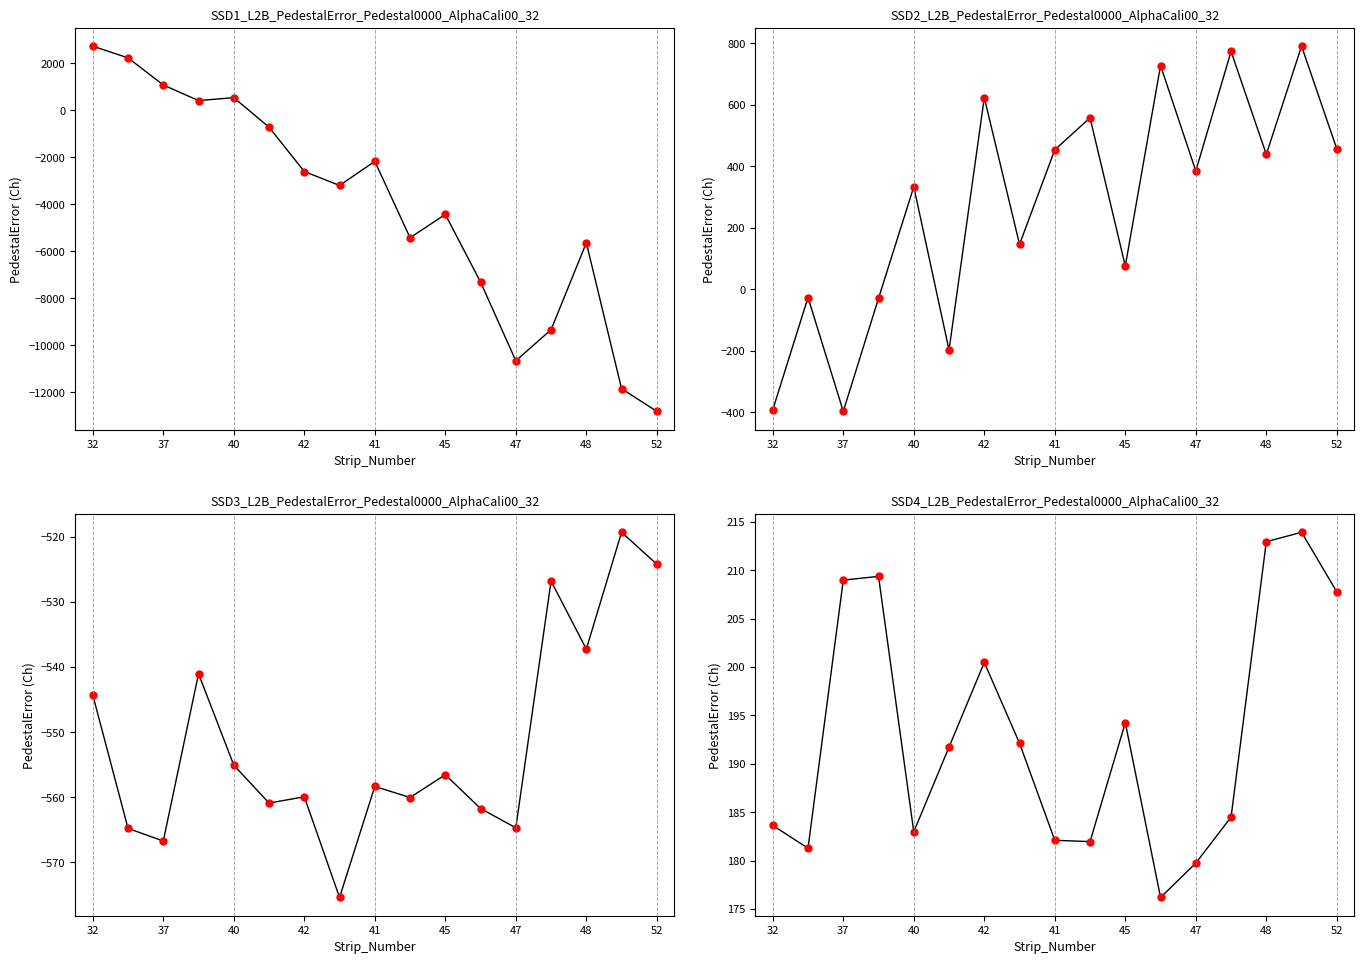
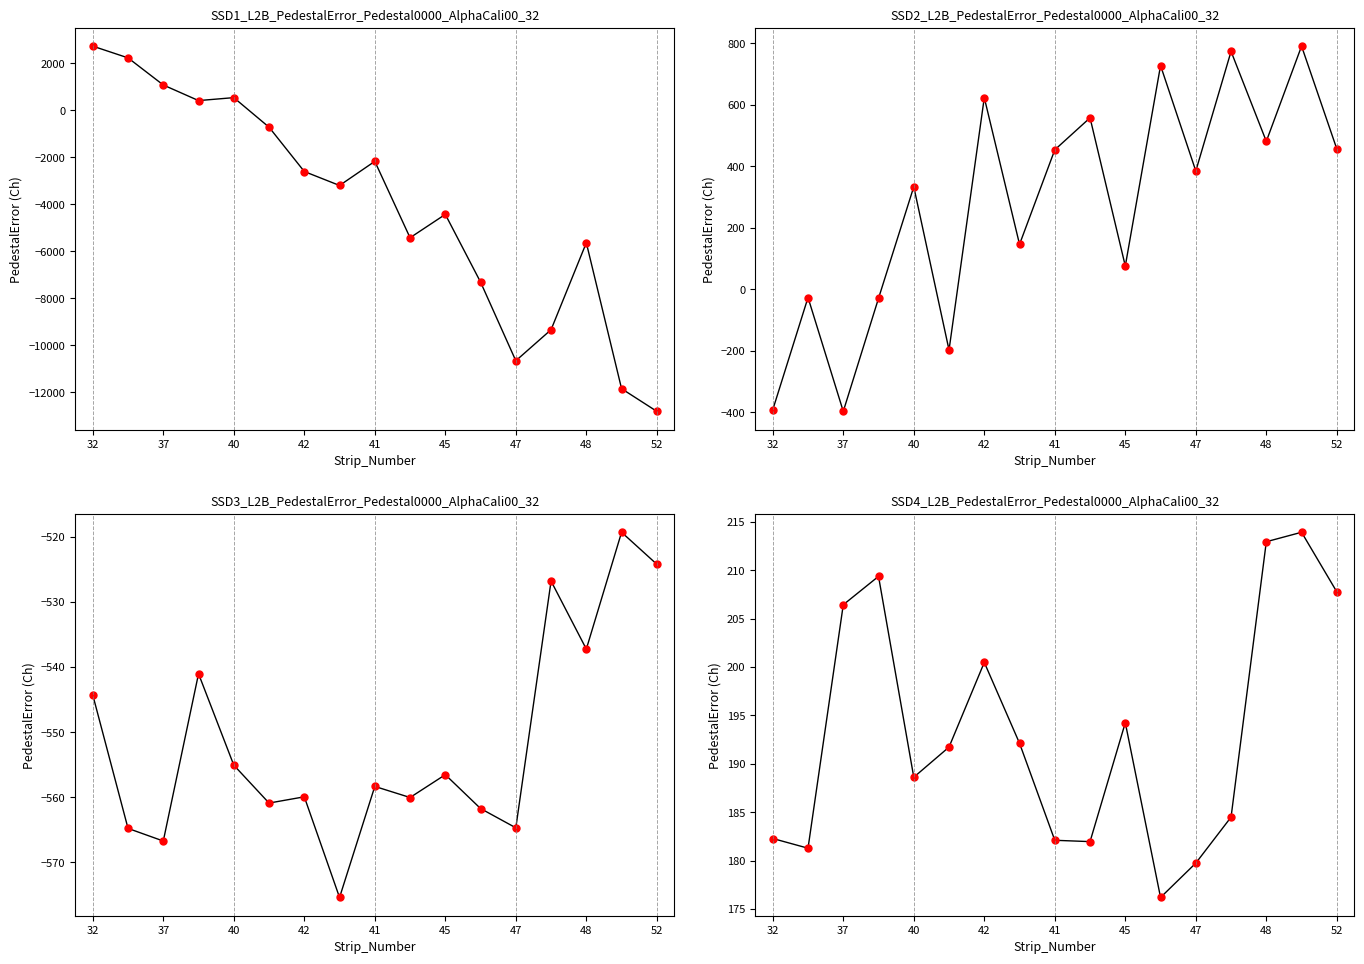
  {
    "SSD1_L2B_PedestalError_Pedestal0000_AlphaCali00_32": {
      "32": 2700,
      "37": 1100,
      "40": 500,
      "42": -2600,
      "41": -2200,
      "45": -4400,
      "47": -10700,
      "48": -5600,
      "52": -12800
    },
    "SSD2_L2B_PedestalError_Pedestal0000_AlphaCali00_32": {
      "32": -390,
      "37": -400,
      "40": 330,
      "42": 620,
      "41": 450,
      "45": 80,
      "47": 380,
-     "48": 440,
+     "48": 480,
      "52": 460
    },
    "SSD3_L2B_PedestalError_Pedestal0000_AlphaCali00_32": {
      "32": -544,
      "37": -567,
      "40": -555,
      "42": -560,
      "41": -558,
      "45": -557,
      "47": -565,
      "48": -537,
      "52": -524
    },
    "SSD4_L2B_PedestalError_Pedestal0000_AlphaCali00_32": {
-     "32": 184,
-     "37": 209,
-     "40": 183,
+     "32": 182,
+     "37": 206,
+     "40": 189,
      "42": 200,
      "41": 182,
      "45": 194,
      "47": 180,
      "48": 213,
      "52": 208
    }
  }
